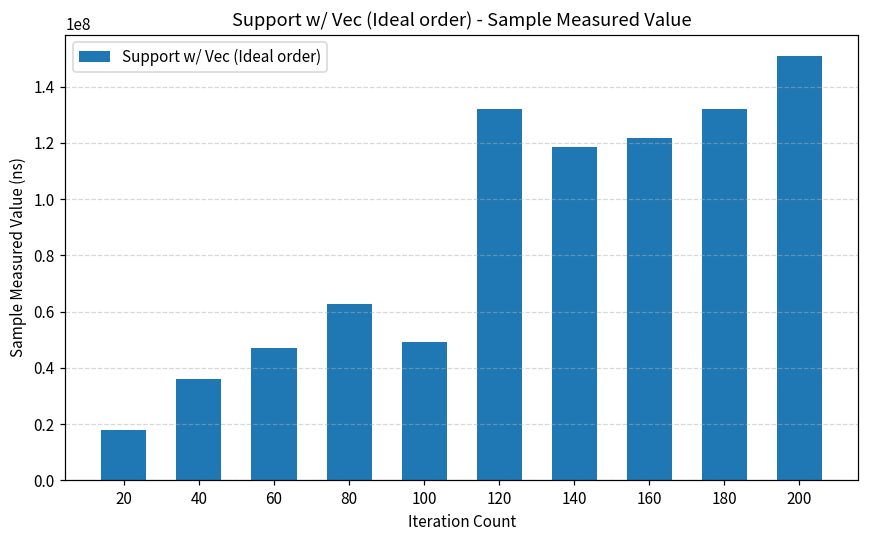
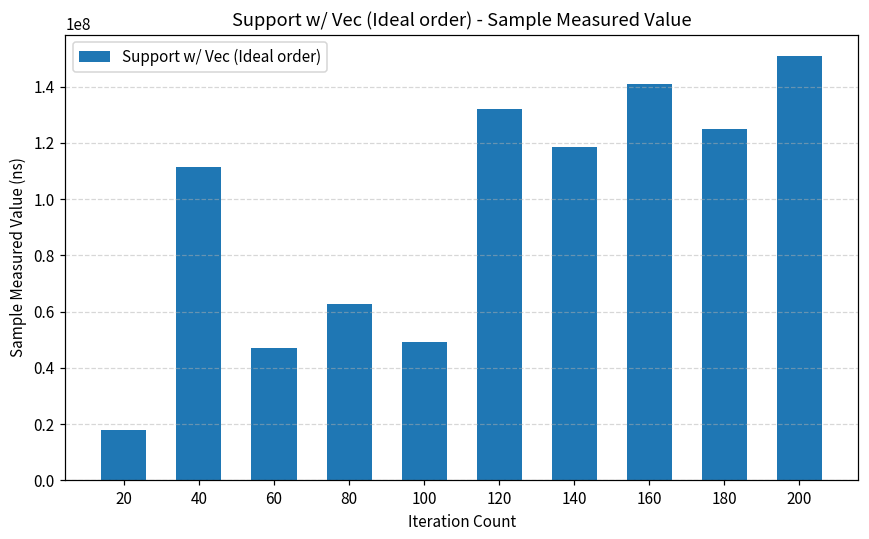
  {
    "20": 18000000,
-   "40": 36000000,
+   "40": 111000000,
    "60": 47000000,
    "80": 63000000,
    "100": 49000000,
    "120": 132000000,
    "140": 118000000,
-   "160": 122000000,
-   "180": 132000000,
+   "160": 141000000,
+   "180": 125000000,
    "200": 151000000
  }
